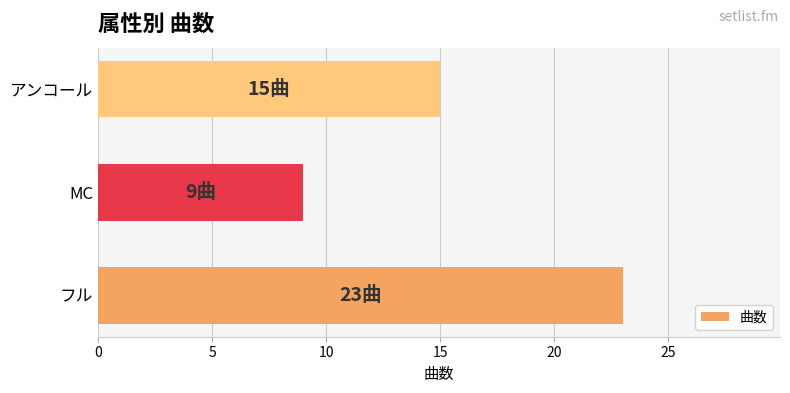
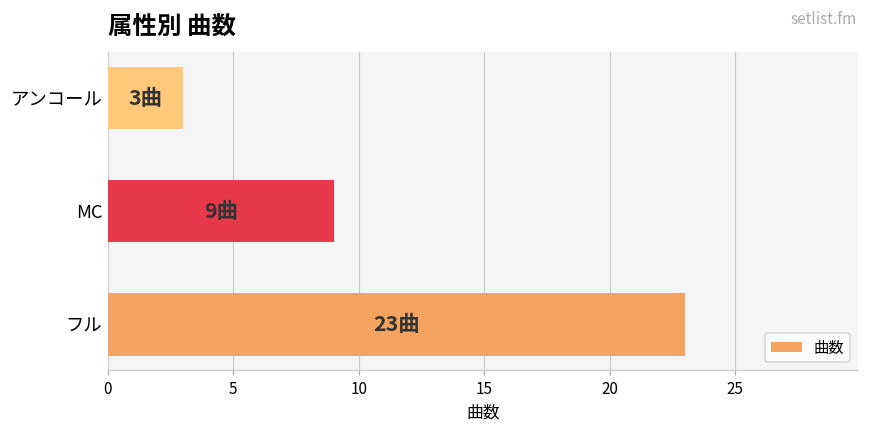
  {
-   "アンコール": "15曲",
+   "アンコール": "3曲",
    "MC": "9曲",
    "フル": "23曲"
  }
